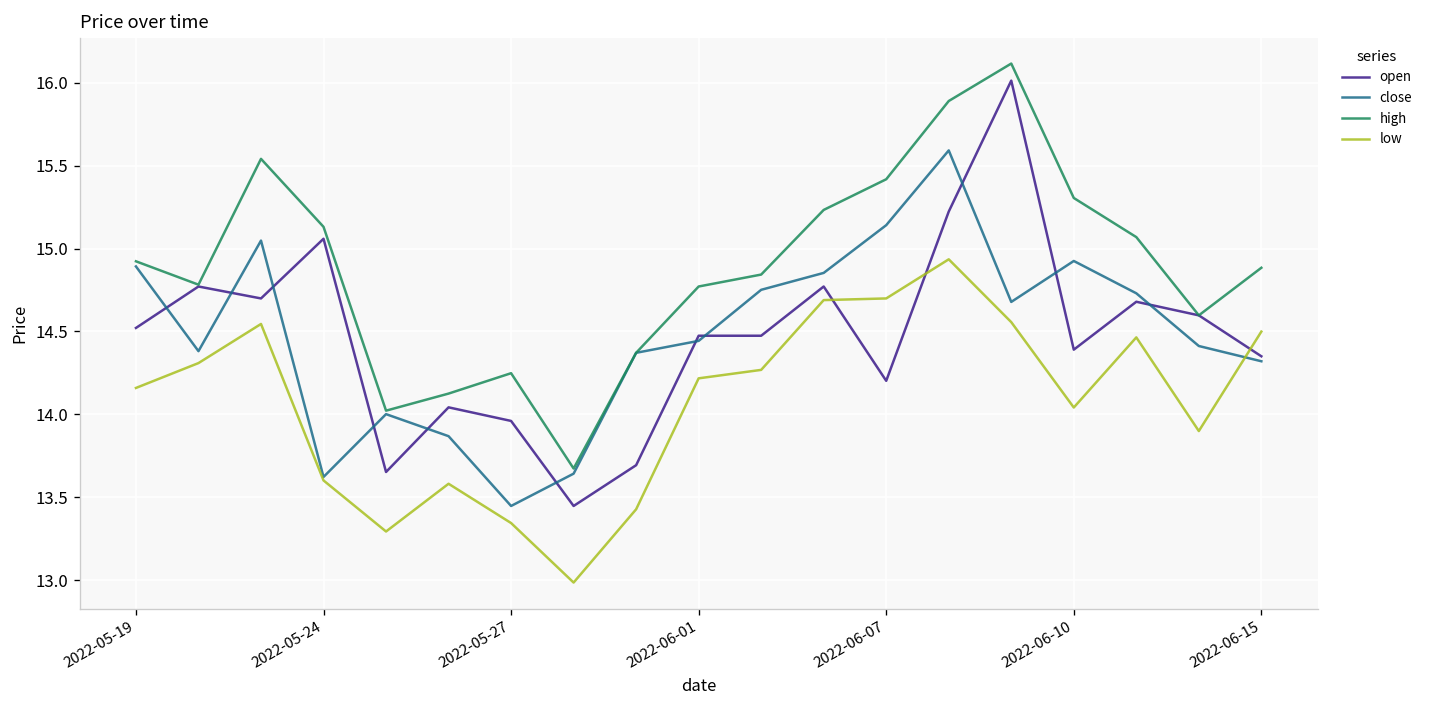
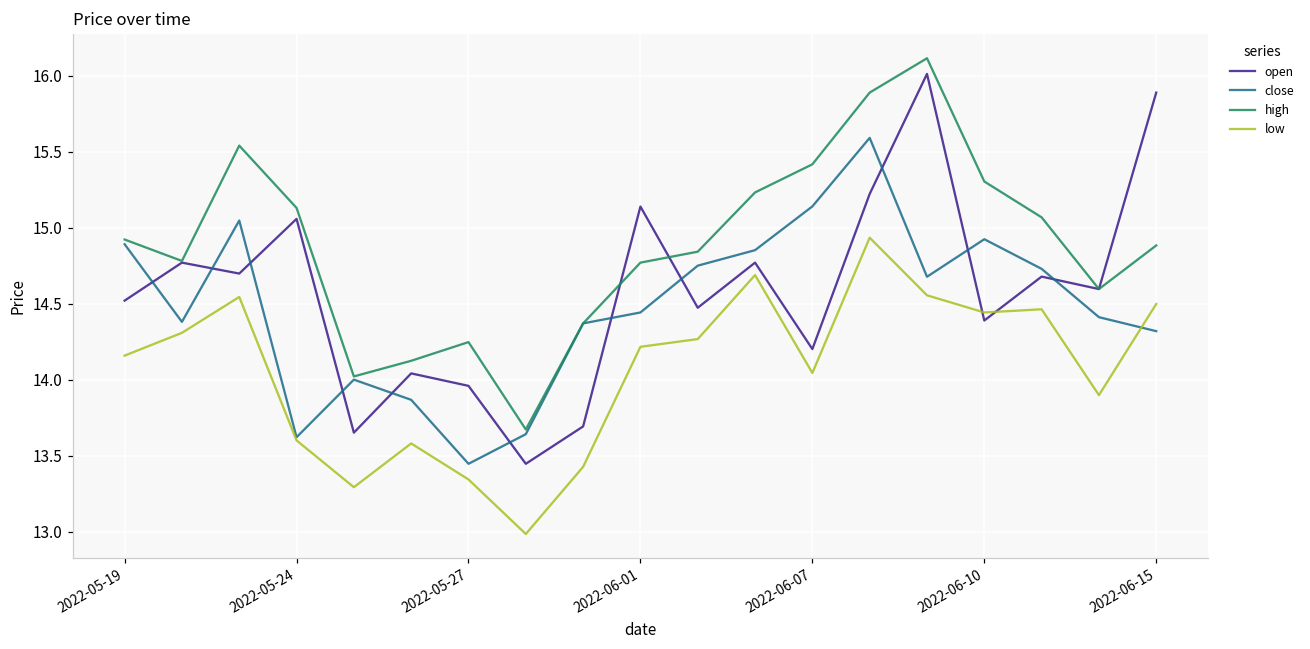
  {
    "open": {
      "2022-05-19": 14.52,
      "2022-05-24": 15.06,
      "2022-05-27": 13.96,
-     "2022-06-01": 14.47,
+     "2022-06-01": 15.14,
      "2022-06-07": 14.20,
      "2022-06-10": 14.39,
-     "2022-06-15": 14.35
+     "2022-06-15": 15.89
    },
    "low": {
      "2022-05-19": 14.16,
      "2022-05-24": 13.60,
      "2022-05-27": 13.34,
      "2022-06-01": 14.22,
-     "2022-06-07": 14.70,
-     "2022-06-10": 14.04,
+     "2022-06-07": 14.05,
+     "2022-06-10": 14.44,
      "2022-06-15": 14.50
    }
  }
